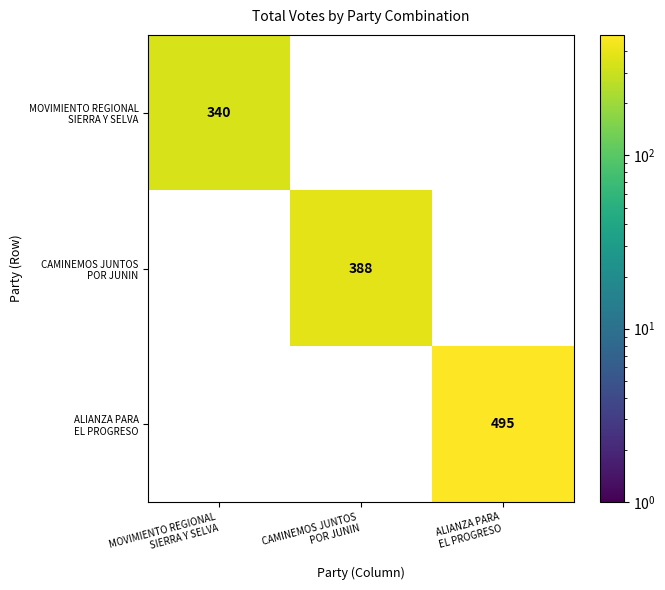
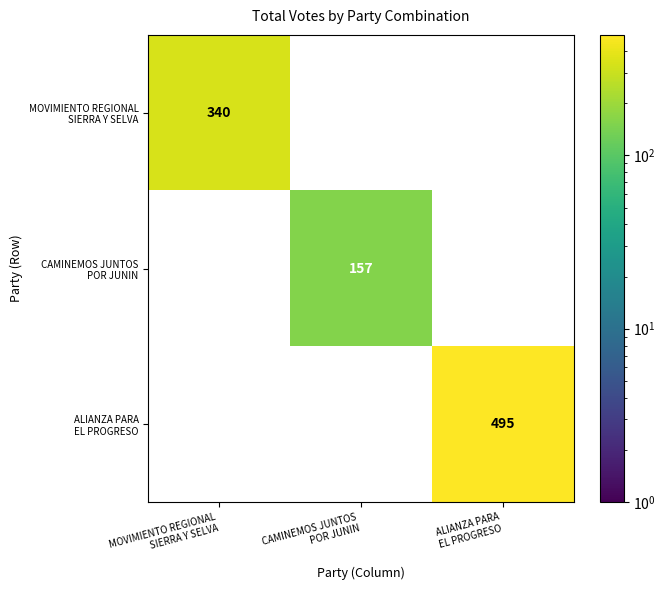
  {
    "MOVIMIENTO REGIONAL SIERRA Y SELVA": {
      "MOVIMIENTO REGIONAL SIERRA Y SELVA": 340
    },
    "CAMINEMOS JUNTOS POR JUNIN": {
-     "CAMINEMOS JUNTOS POR JUNIN": 388
+     "CAMINEMOS JUNTOS POR JUNIN": 157
    },
    "ALIANZA PARA EL PROGRESO": {
      "ALIANZA PARA EL PROGRESO": 495
    }
  }
